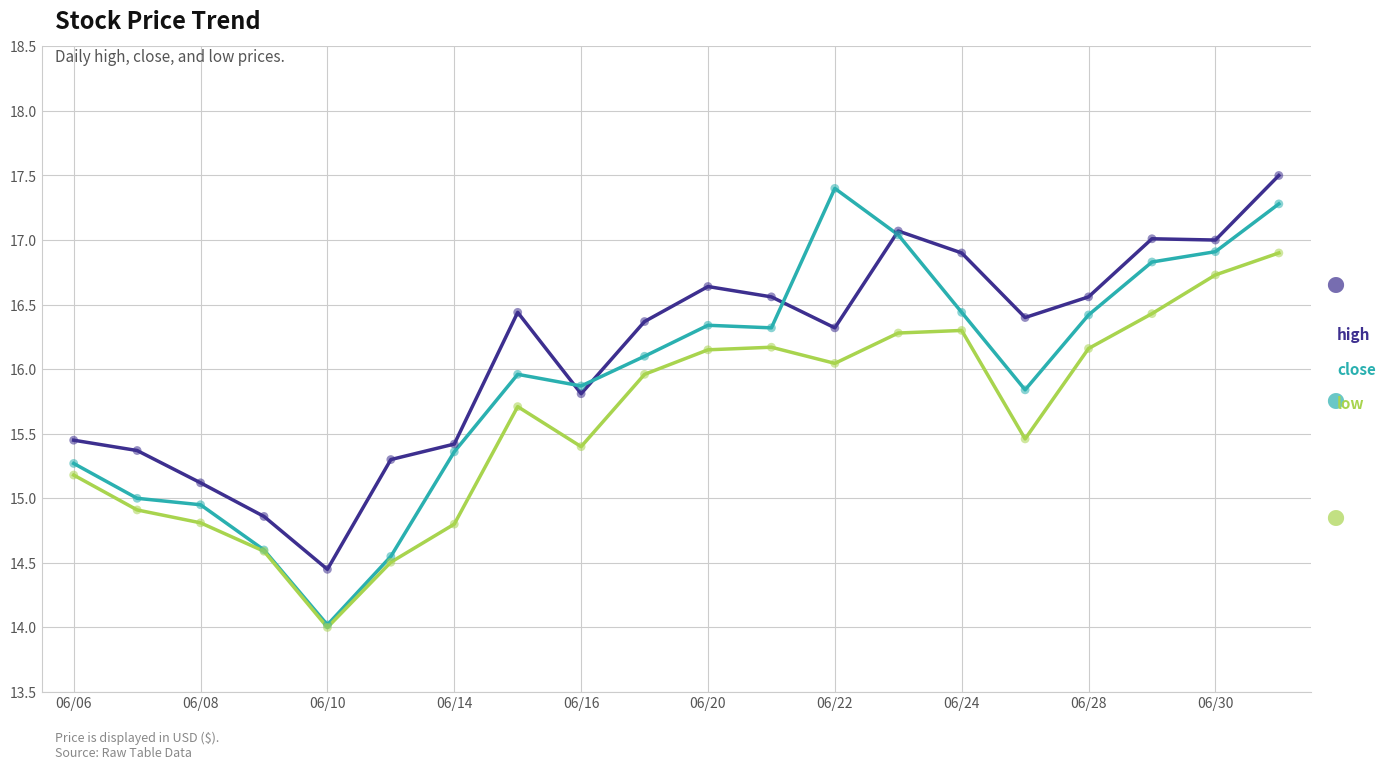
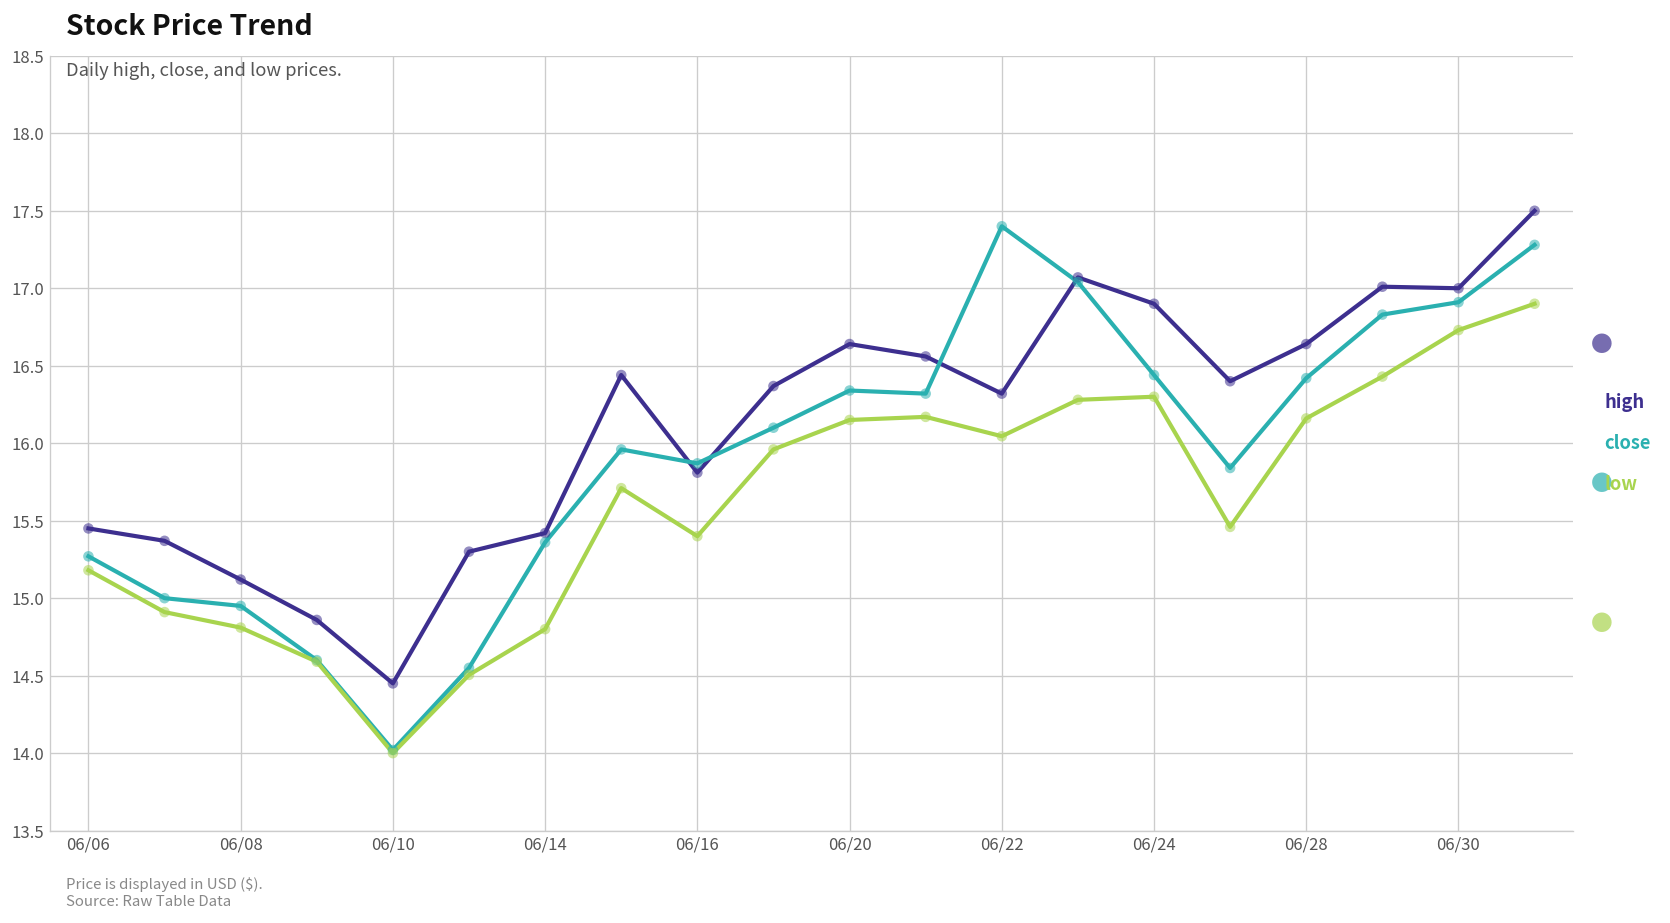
  {
    "high": {
      "06/06": 15.45,
      "06/08": 15.12,
      "06/10": 14.45,
      "06/14": 15.42,
      "06/16": 15.81,
      "06/20": 16.64,
      "06/22": 16.32,
      "06/24": 16.90,
-     "06/28": 16.56,
+     "06/28": 16.64,
      "06/30": 17.00
    },
    "close": {
      "06/06": 15.27,
      "06/08": 14.95,
      "06/10": 14.02,
      "06/14": 15.36,
      "06/16": 15.87,
      "06/20": 16.34,
      "06/22": 17.40,
      "06/24": 16.44,
      "06/28": 16.42,
      "06/30": 16.91
    },
    "low": {
      "06/06": 15.18,
      "06/08": 14.81,
      "06/10": 14.00,
      "06/14": 14.80,
      "06/16": 15.40,
      "06/20": 16.15,
      "06/22": 16.05,
      "06/24": 16.30,
      "06/28": 16.16,
      "06/30": 16.73
    }
  }
